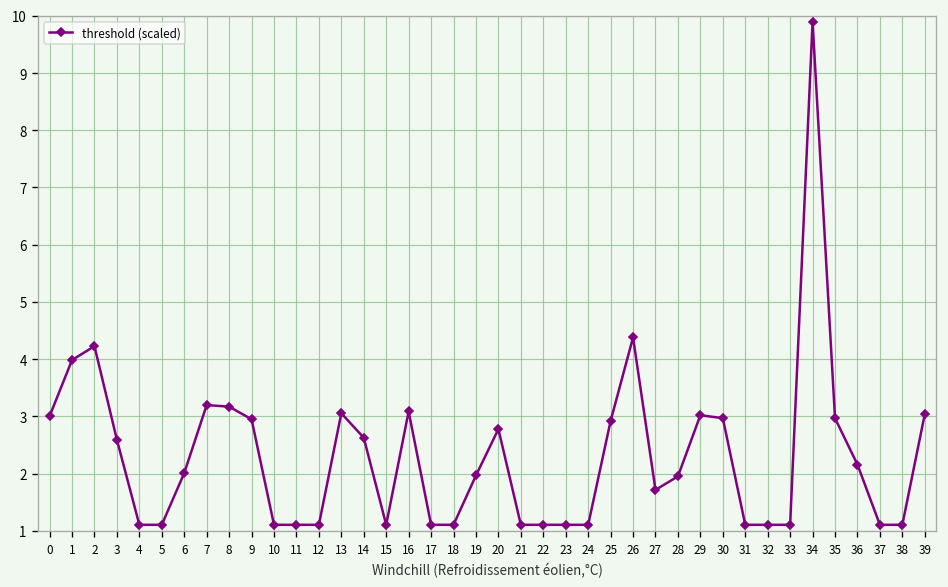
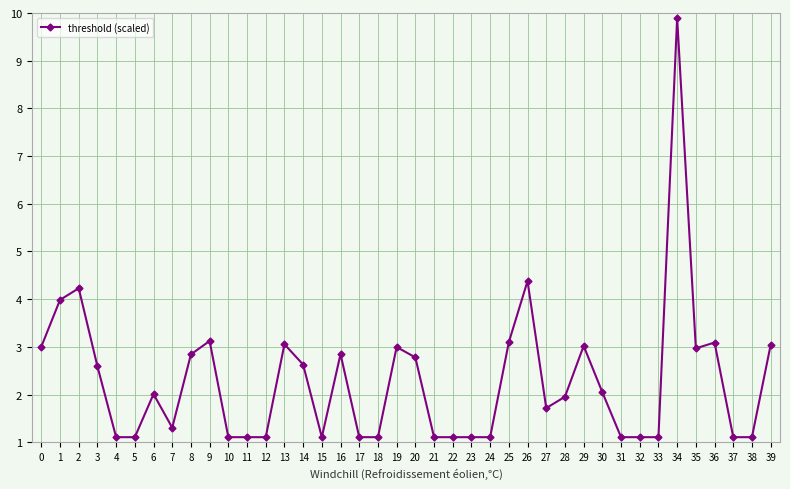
  {
    "0": 3.0,
    "1": 4.0,
    "2": 4.2,
    "3": 2.6,
    "4": 1.1,
    "5": 1.1,
    "6": 2.0,
-   "7": 3.2,
-   "8": 3.2,
-   "9": 3.0,
+   "7": 1.3,
+   "8": 2.8,
+   "9": 3.1,
    "10": 1.1,
    "11": 1.1,
    "12": 1.1,
    "13": 3.1,
    "14": 2.6,
    "15": 1.1,
-   "16": 3.1,
+   "16": 2.8,
    "17": 1.1,
    "18": 1.1,
-   "19": 2.0,
+   "19": 3.0,
    "20": 2.8,
    "21": 1.1,
    "22": 1.1,
    "23": 1.1,
    "24": 1.1,
-   "25": 2.9,
+   "25": 3.1,
    "26": 4.4,
    "27": 1.7,
    "28": 2.0,
    "29": 3.0,
-   "30": 3.0,
+   "30": 2.0,
    "31": 1.1,
    "32": 1.1,
    "33": 1.1,
    "34": 9.9,
    "35": 3.0,
-   "36": 2.2,
+   "36": 3.1,
    "37": 1.1,
    "38": 1.1,
    "39": 3.0
  }
